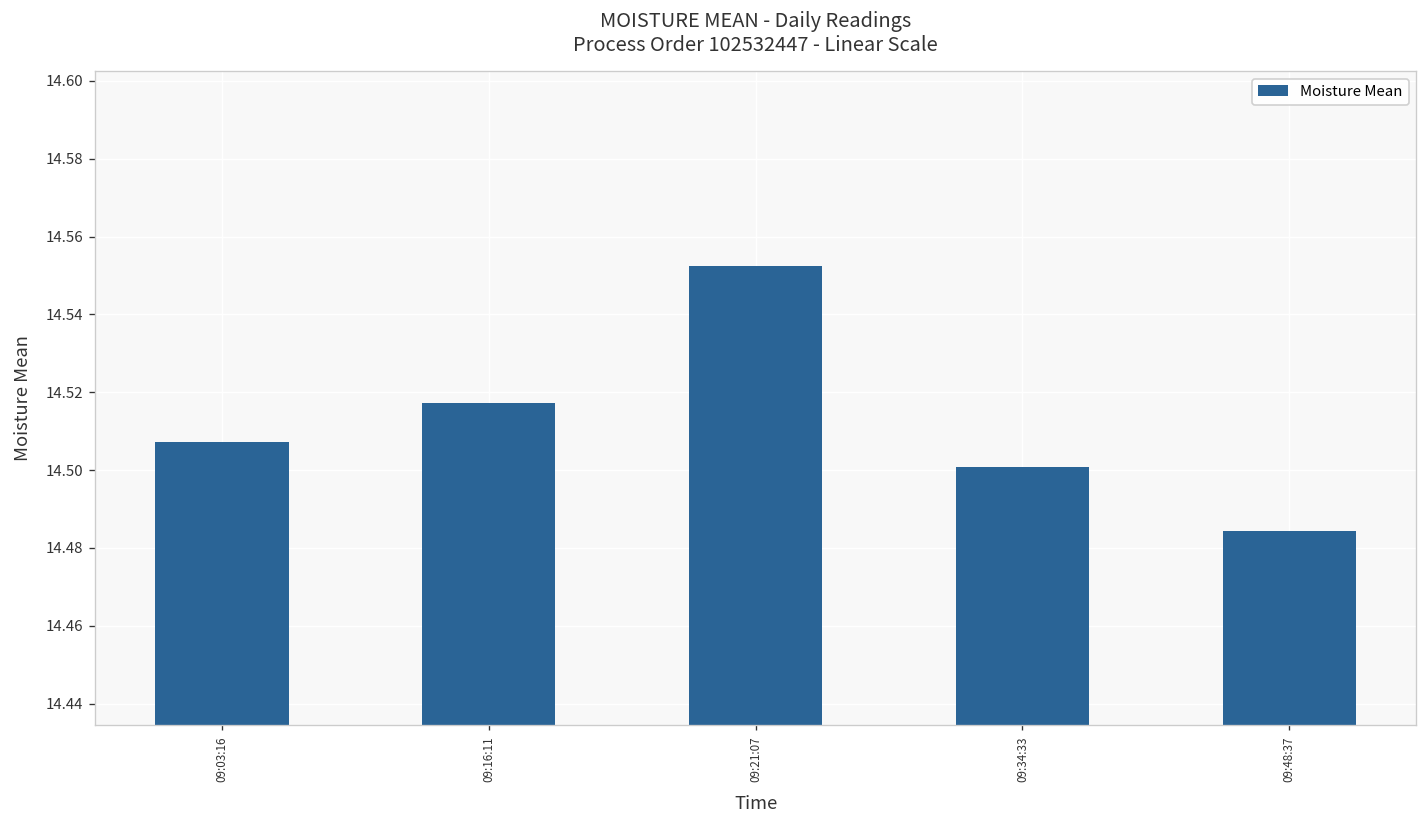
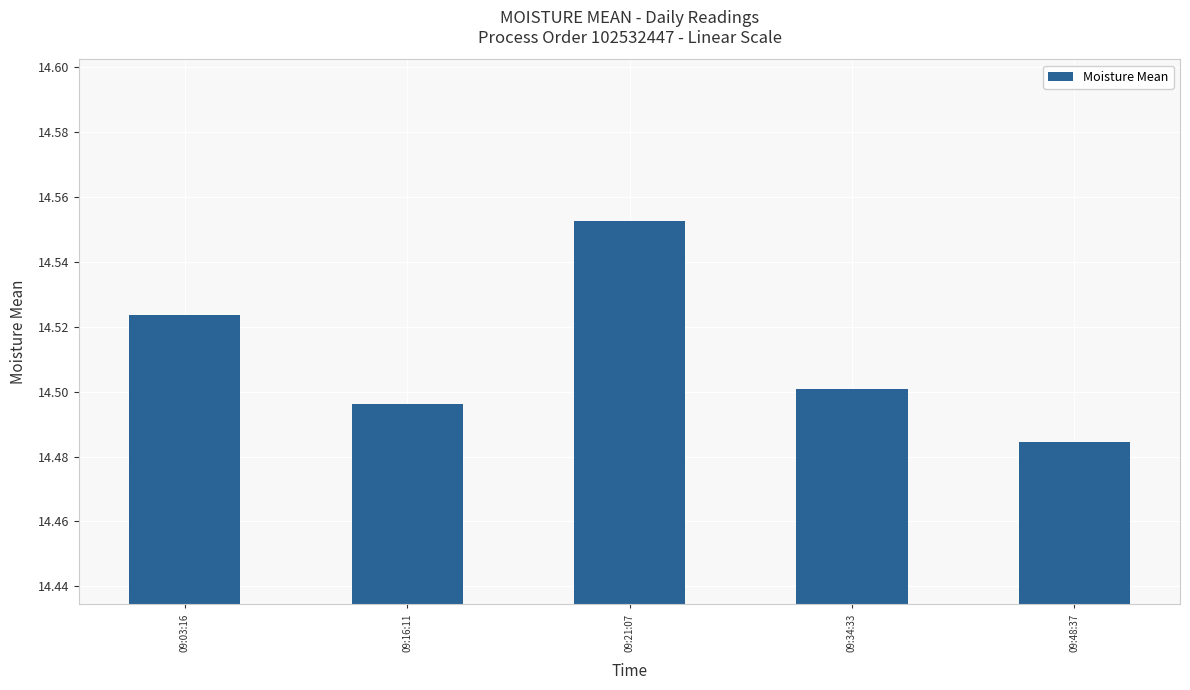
  {
-   "09:03:16": 14.507,
-   "09:16:11": 14.517,
+   "09:03:16": 14.524,
+   "09:16:11": 14.496,
    "09:21:07": 14.553,
    "09:34:33": 14.501,
    "09:48:37": 14.484
  }
